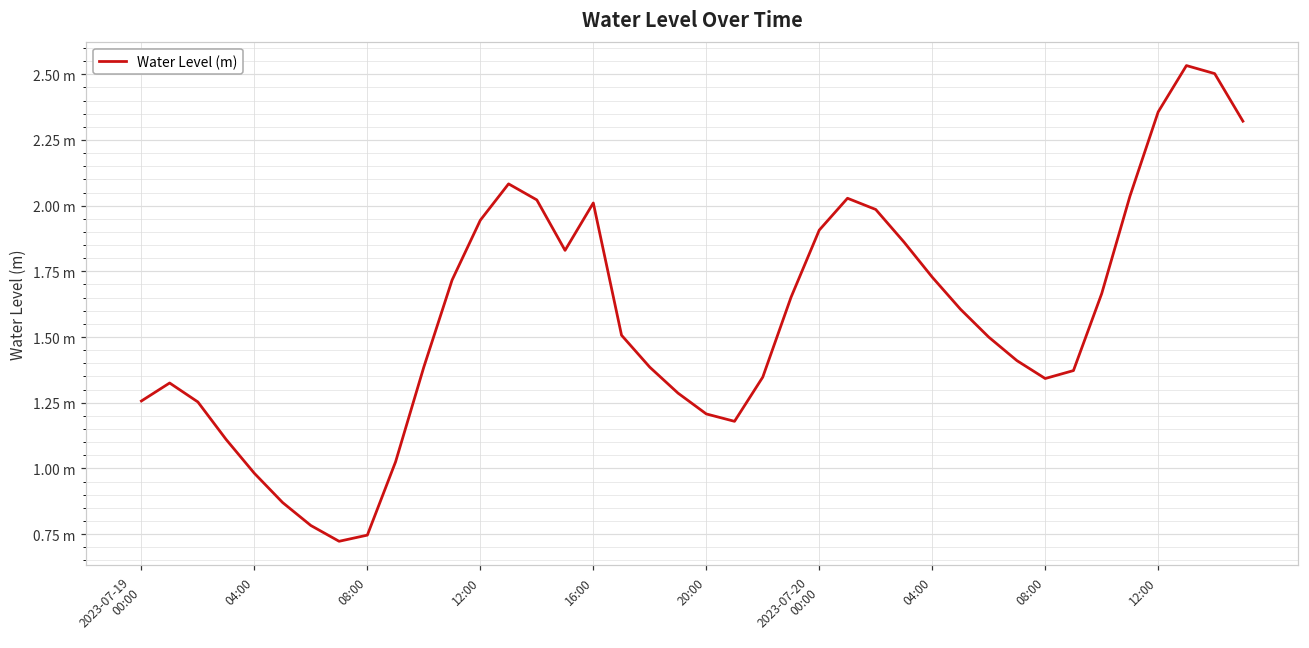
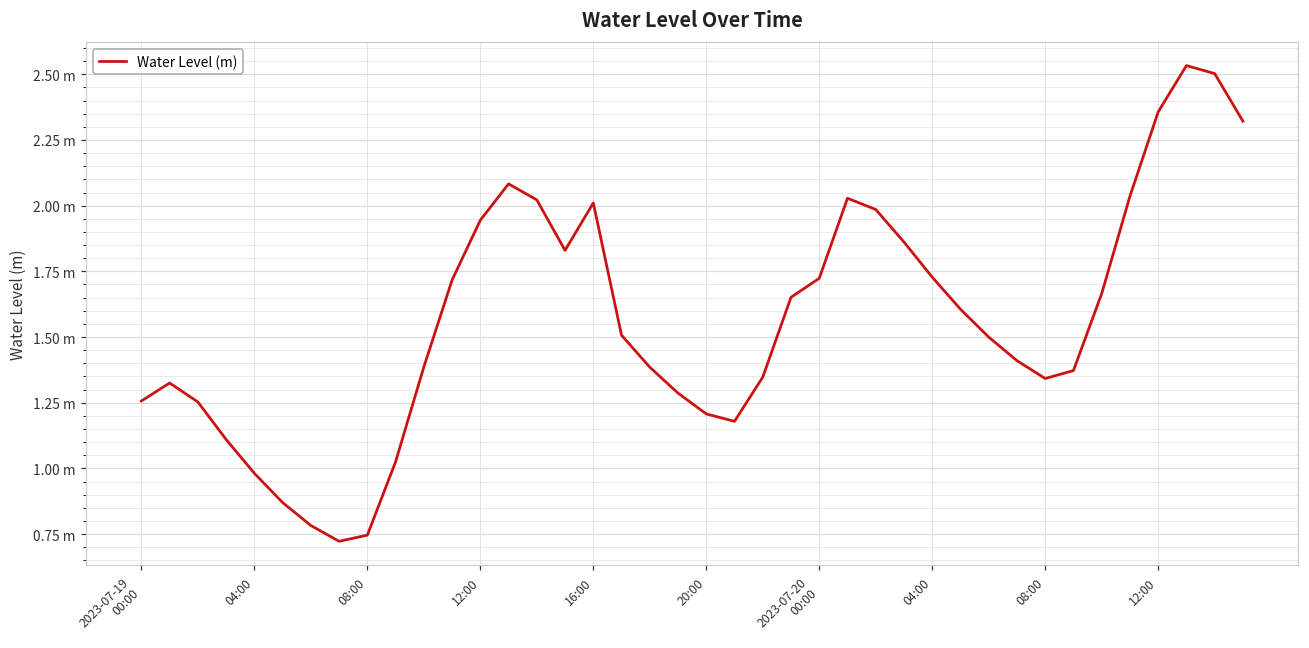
  {
    "2023-07-19 00:00": "1.26 m",
    "16:00": "2.01 m",
    "20:00": "1.21 m",
-   "2023-07-20 00:00": "1.91 m"
+   "2023-07-20 00:00": "1.72 m"
  }
